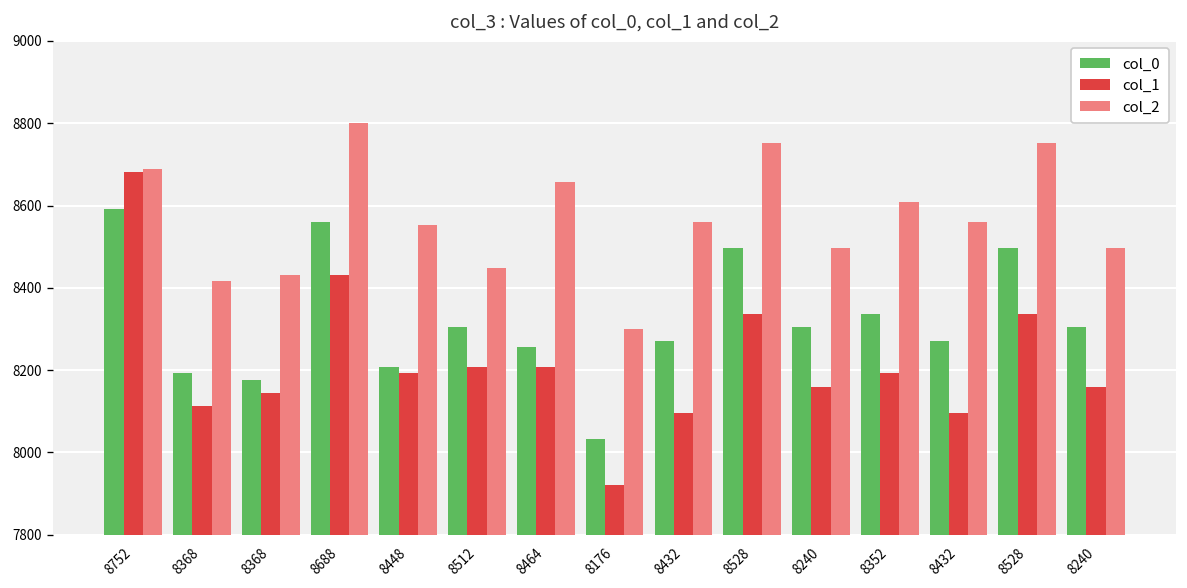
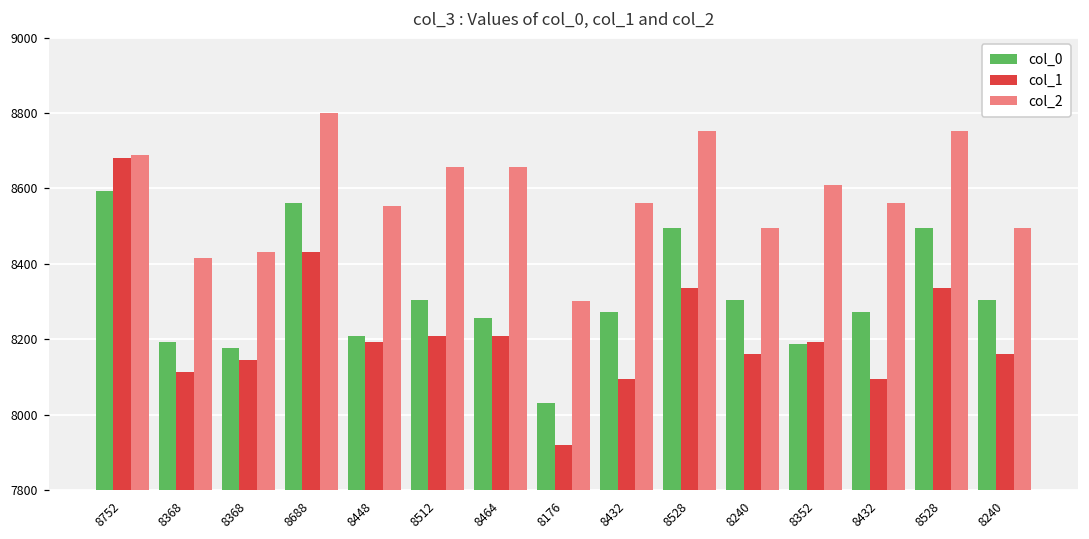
  {
    "col_0": {
      "8752": 8590,
      "8688": 8560,
      "8448": 8210,
      "8512": 8300,
      "8464": 8260,
      "8176": 8030,
-     "8352": 8340
+     "8352": 8190
    },
    "col_1": {
      "8752": 8680,
      "8688": 8430,
      "8448": 8190,
      "8512": 8210,
      "8464": 8210,
      "8176": 7920,
      "8352": 8190
    },
    "col_2": {
      "8752": 8690,
      "8688": 8800,
      "8448": 8550,
-     "8512": 8450,
+     "8512": 8660,
      "8464": 8660,
      "8176": 8300,
      "8352": 8610
    }
  }
